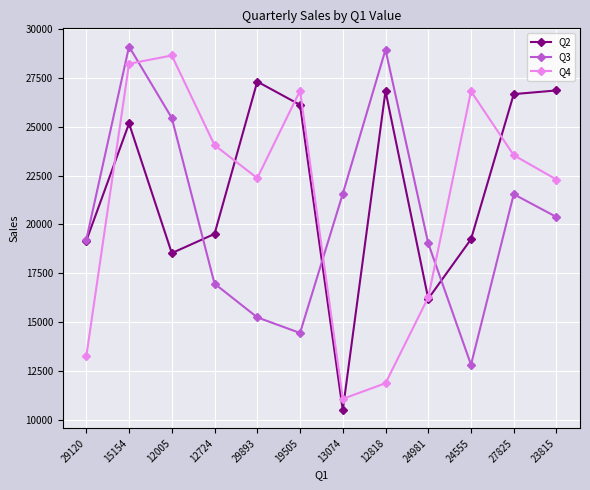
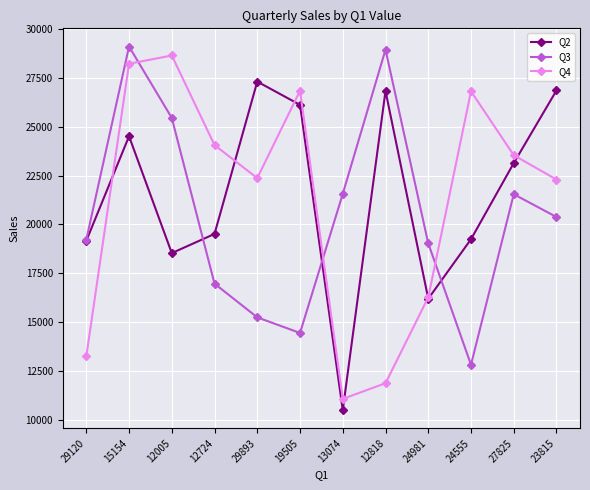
  {
    "Q2": {
-     "15154": 25200,
+     "15154": 24500,
      "12005": 18500,
      "12724": 19500,
      "29893": 27300,
      "19505": 26100,
      "13074": 10500,
      "12818": 26800,
      "24555": 19200,
-     "27825": 26700,
+     "27825": 23100,
      "23815": 26900
    },
    "Q3": {
      "15154": 29100,
      "12005": 25500,
      "12724": 17000,
      "29893": 15200,
      "19505": 14400,
      "13074": 21600,
      "12818": 28900,
      "24981": 19000,
      "24555": 12800,
      "27825": 21500,
      "23815": 20400
    },
    "Q4": {
      "29120": 13200,
      "15154": 28200,
      "12005": 28700,
      "12724": 24100,
      "29893": 22400,
      "19505": 26800,
      "13074": 11100,
      "12818": 11900,
      "24555": 26800,
      "27825": 23500,
      "23815": 22300
    }
  }
